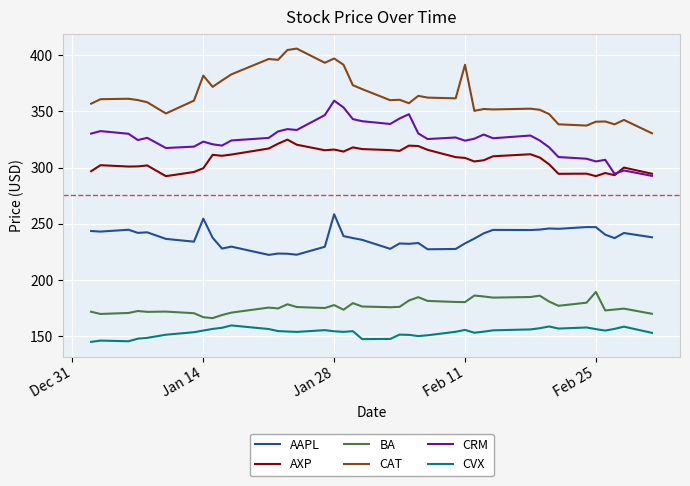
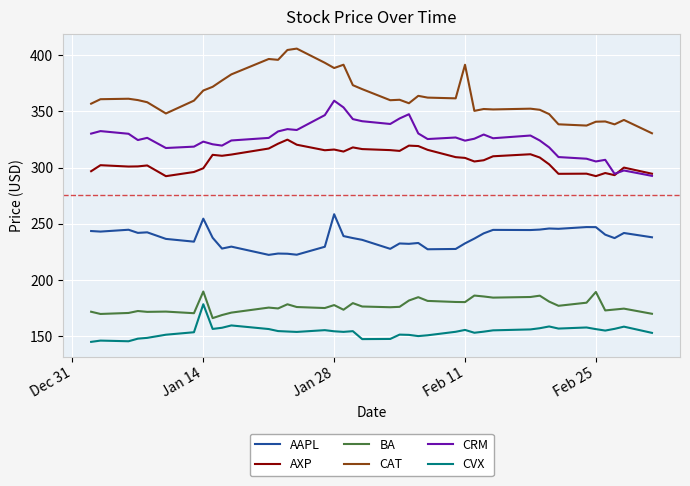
  {
    "AAPL": {
      "Jan 14": 255,
      "Jan 28": 259,
      "Feb 11": 233,
      "Feb 25": 247
    },
    "AXP": {
      "Jan 14": 299,
      "Jan 28": 316,
      "Feb 11": 309,
      "Feb 25": 292
    },
    "BA": {
-     "Jan 14": 167,
+     "Jan 14": 190,
      "Jan 28": 178,
      "Feb 11": 180,
      "Feb 25": 189
    },
    "CAT": {
-     "Jan 14": 382,
-     "Jan 28": 397,
+     "Jan 14": 368,
+     "Jan 28": 388,
      "Feb 11": 391,
      "Feb 25": 341
    },
    "CRM": {
      "Jan 14": 323,
      "Jan 28": 359,
      "Feb 11": 324,
      "Feb 25": 305
    },
    "CVX": {
-     "Jan 14": 155,
+     "Jan 14": 179,
      "Jan 28": 155,
      "Feb 11": 156,
      "Feb 25": 156
    }
  }
